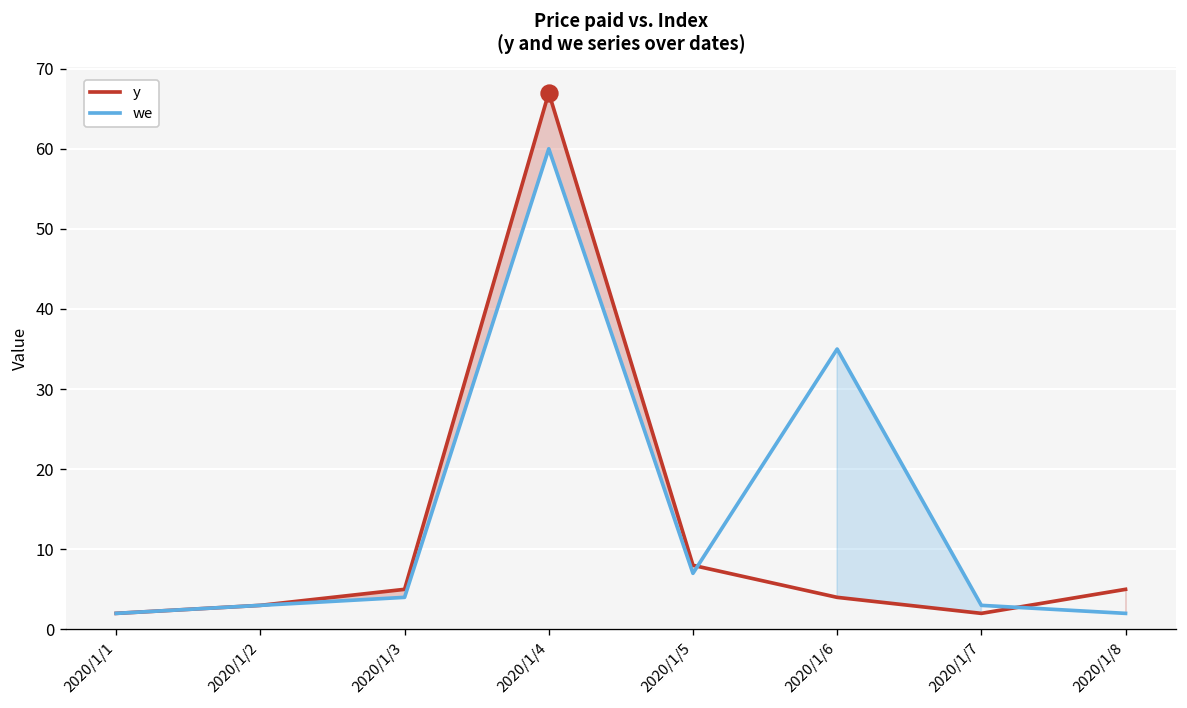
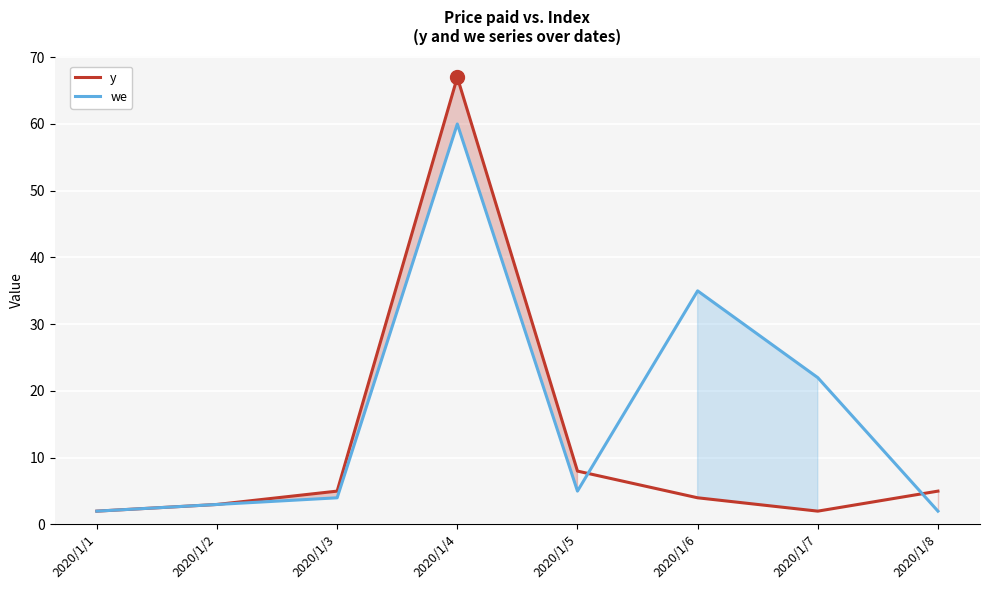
  {
    "we": {
      "2020/1/3": 4,
      "2020/1/4": 60,
-     "2020/1/5": 7,
+     "2020/1/5": 5,
      "2020/1/6": 35,
-     "2020/1/7": 3,
+     "2020/1/7": 22,
      "2020/1/8": 2
    }
  }
